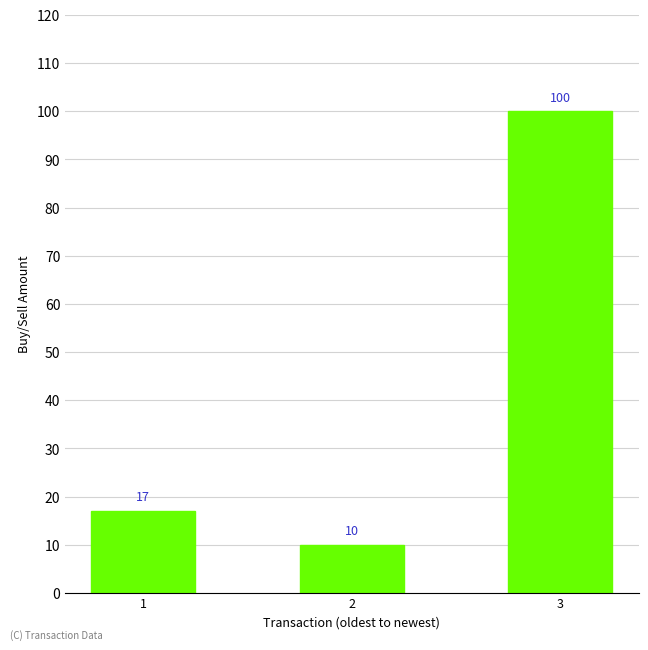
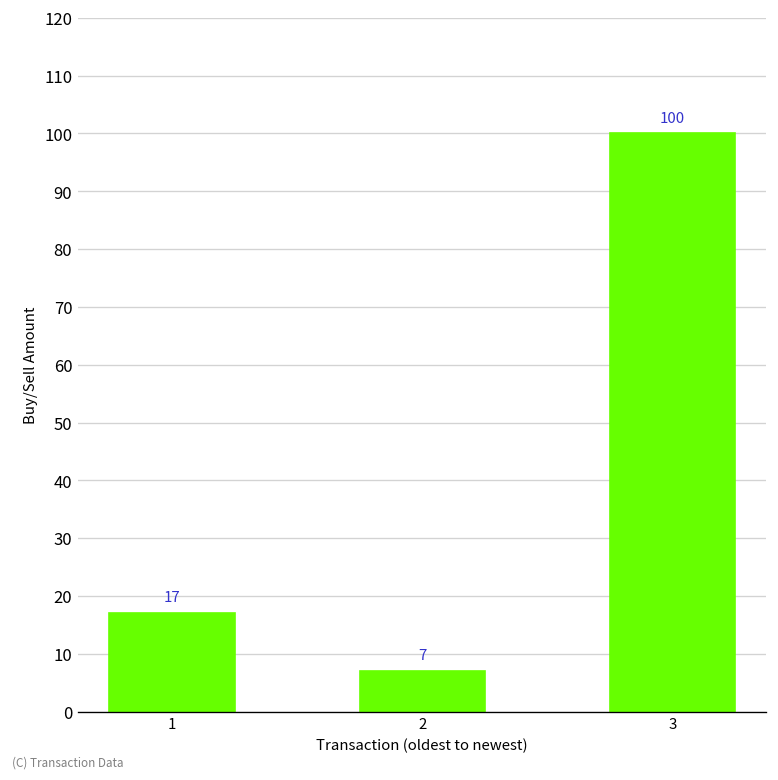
  {
    "1": 17,
-   "2": 10,
+   "2": 7,
    "3": 100
  }
